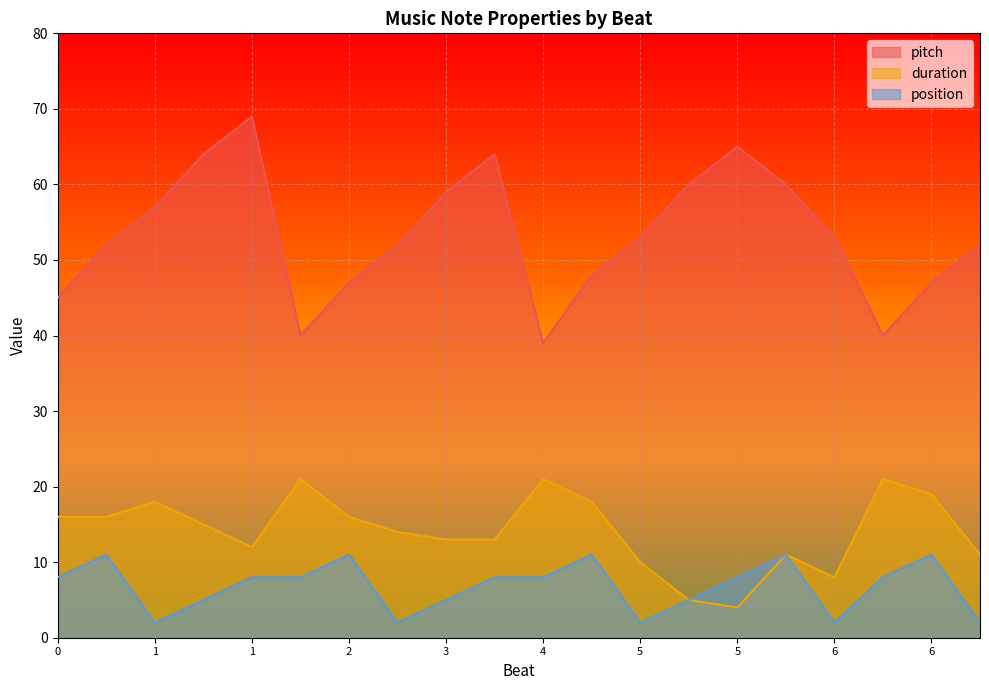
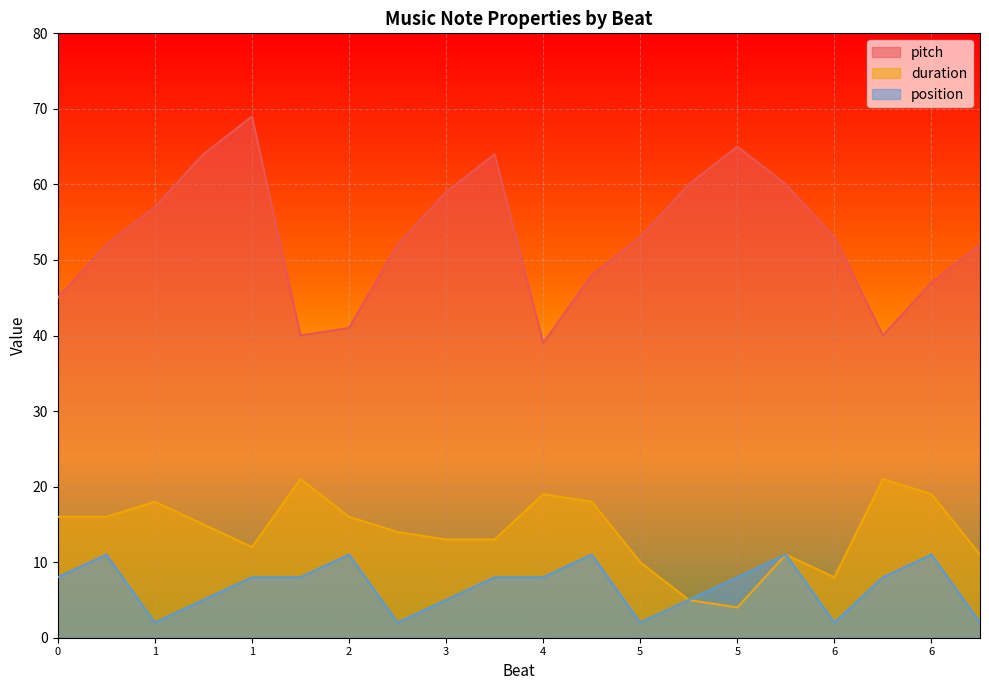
  {
    "pitch": {
      "0": 45,
-     "2": 47,
+     "2": 41,
      "4": 39
    },
    "duration": {
      "0": 16,
      "2": 16,
-     "4": 21
+     "4": 19
    },
    "position": {
      "0": 8,
      "2": 11,
      "4": 8
    }
  }
